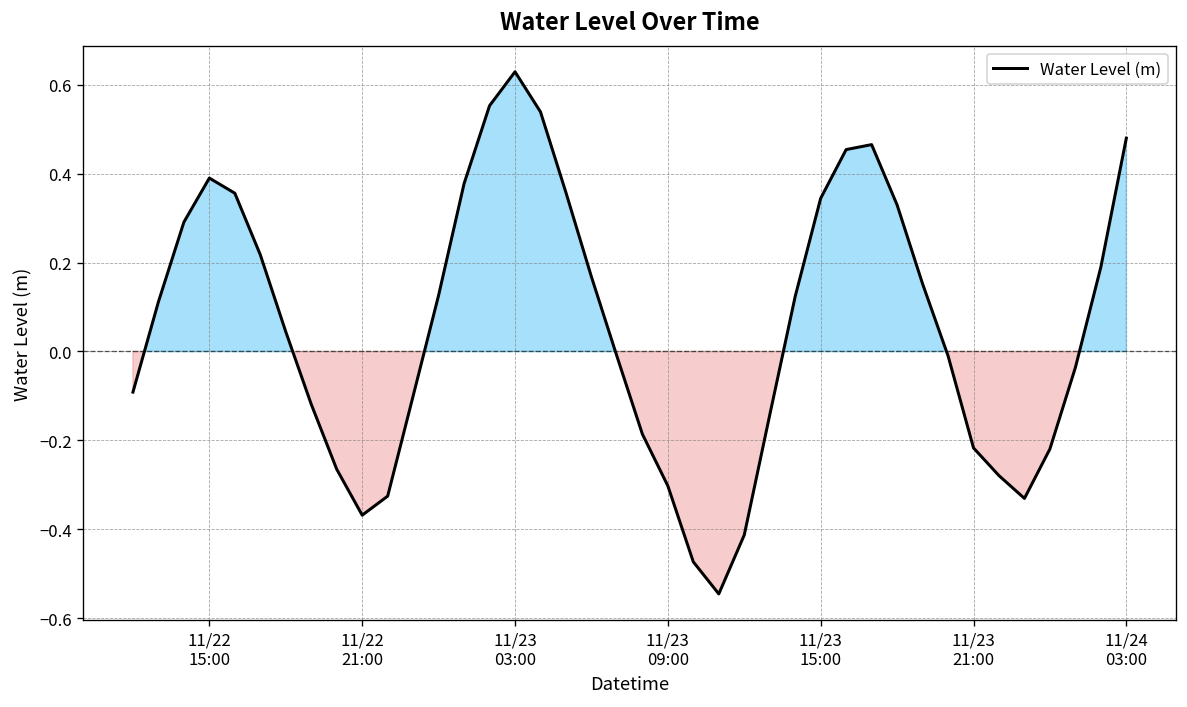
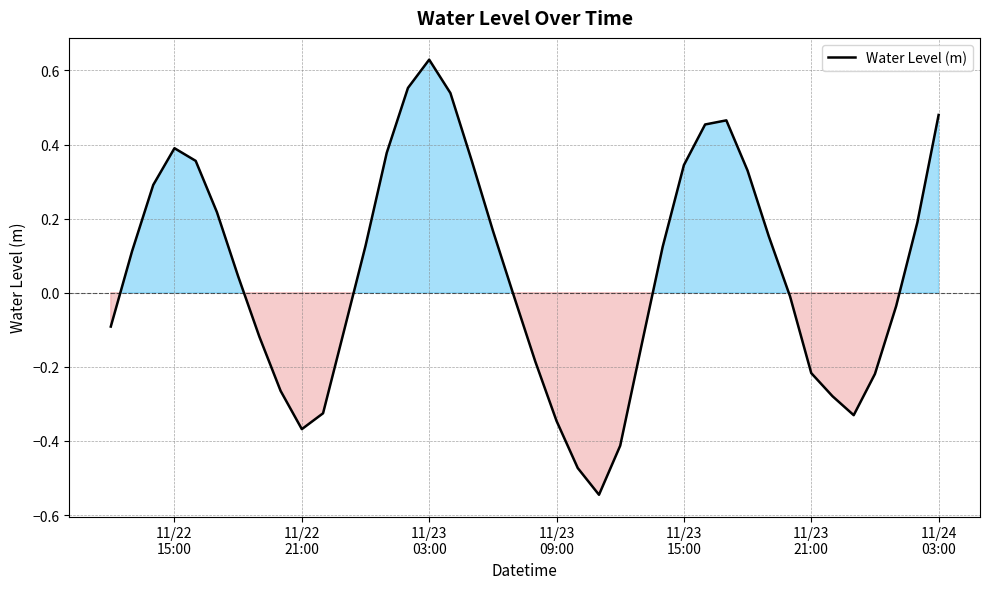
  {
    "11/22 15:00": 0.39,
    "11/22 21:00": -0.37,
    "11/23 03:00": 0.63,
-   "11/23 09:00": -0.30,
+   "11/23 09:00": -0.35,
    "11/23 15:00": 0.34,
    "11/23 21:00": -0.22,
    "11/24 03:00": 0.48
  }
